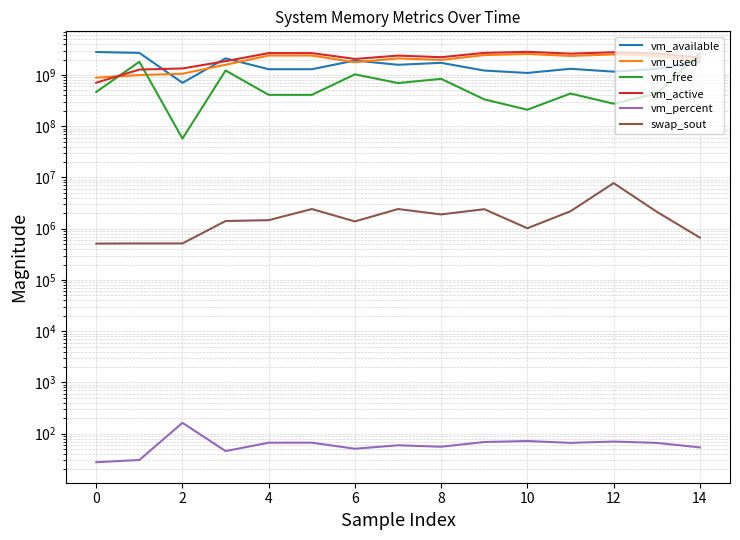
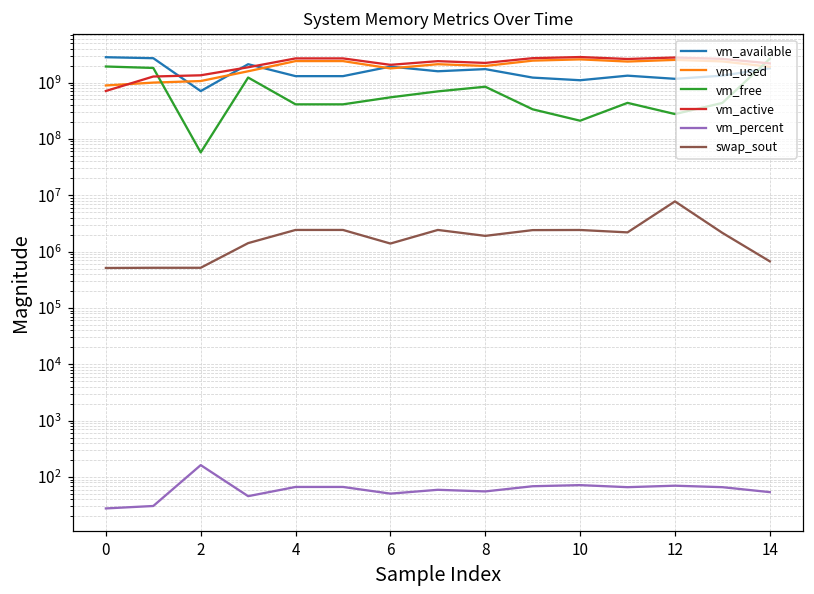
  {
    "vm_available": {
      "0": 3000000000,
      "2": 700000000,
      "4": 1300000000,
      "8": 1700000000,
      "10": 1100000000,
      "12": 1200000000
    },
    "vm_used": {
      "0": 900000000,
      "2": 1100000000,
      "8": 2000000000
    },
    "vm_free": {
-     "0": 500000000,
+     "0": 1900000000,
      "2": 60000000,
      "4": 400000000,
-     "6": 1000000000,
+     "6": 500000000,
      "8": 800000000,
      "10": 210000000,
      "12": 300000000
    },
    "vm_active": {
      "0": 700000000,
      "2": 1300000000,
      "8": 2000000000
    },
    "vm_percent": {
      "0": 30,
      "2": 160,
      "4": 70,
      "6": 50,
      "8": 60,
      "10": 70,
      "12": 70,
      "14": 50
    },
    "swap_sout": {
      "0": 500000,
      "2": 500000,
-     "4": 1500000,
+     "4": 2000000,
      "6": 1400000,
      "8": 1900000,
-     "10": 1000000,
+     "10": 2000000,
      "12": 8000000,
      "14": 700000
    }
  }
